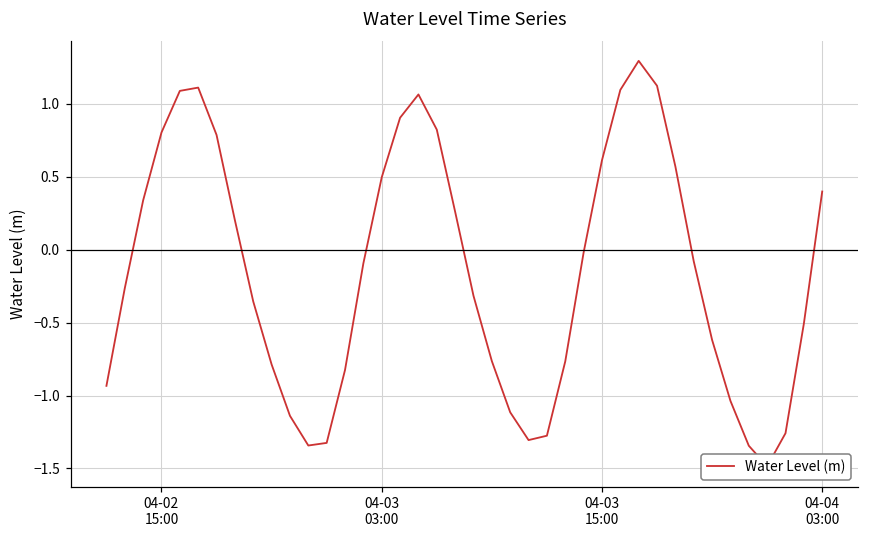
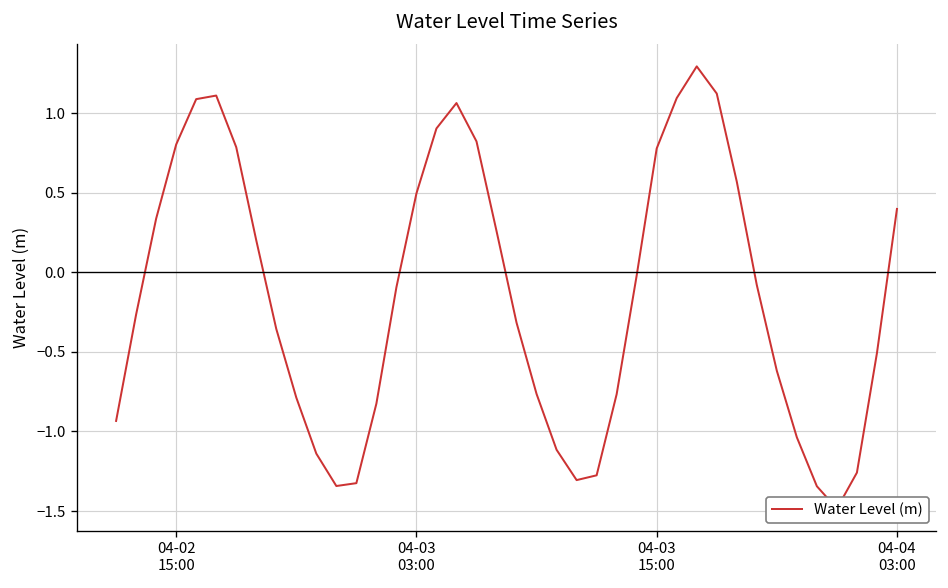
  {
    "04-02 15:00": 0.80,
    "04-03 03:00": 0.50,
-   "04-03 15:00": 0.61,
+   "04-03 15:00": 0.78,
    "04-04 03:00": 0.40
  }
